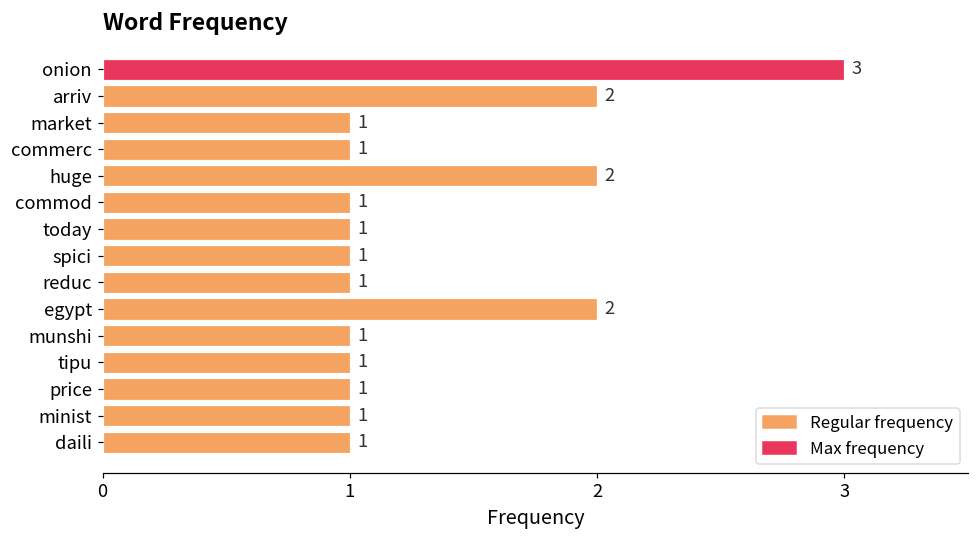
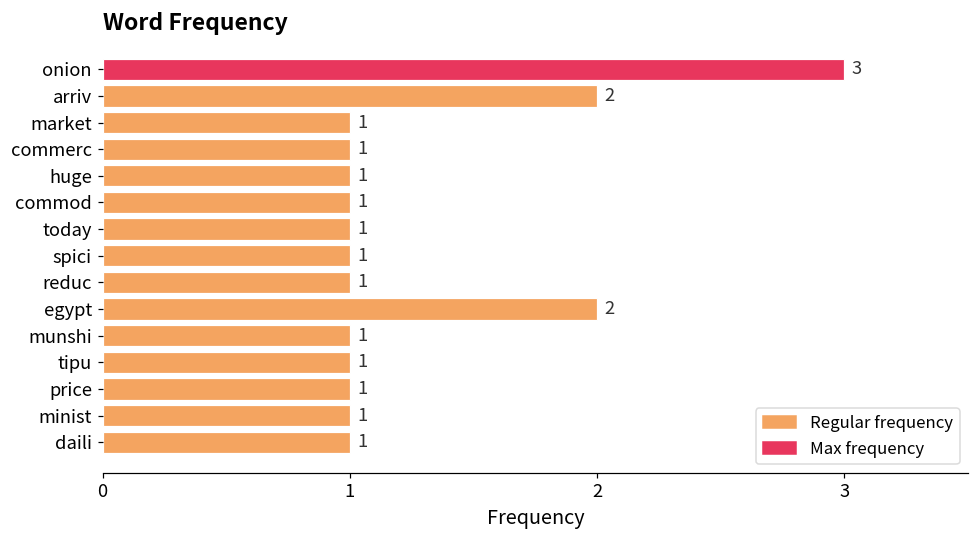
  {
    "onion": 3,
    "arriv": 2,
    "market": 1,
    "commerc": 1,
-   "huge": 2,
+   "huge": 1,
    "commod": 1,
    "today": 1,
    "spici": 1,
    "reduc": 1,
    "egypt": 2,
    "munshi": 1,
    "tipu": 1,
    "price": 1,
    "minist": 1,
    "daili": 1
  }
